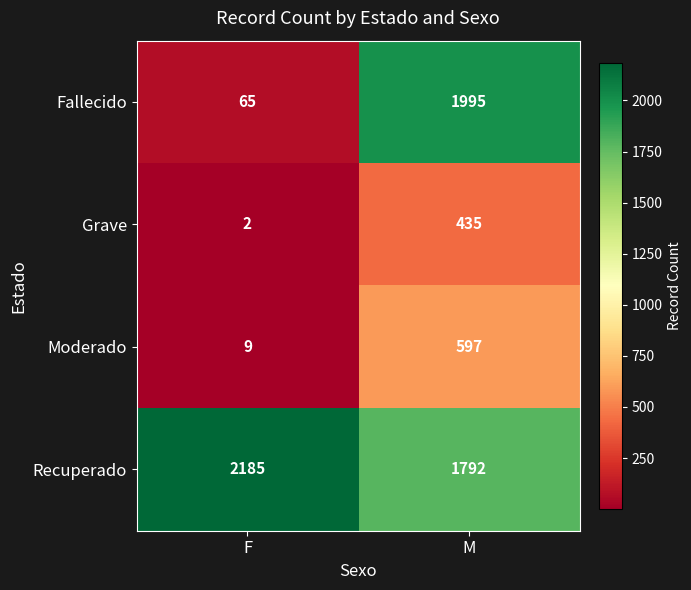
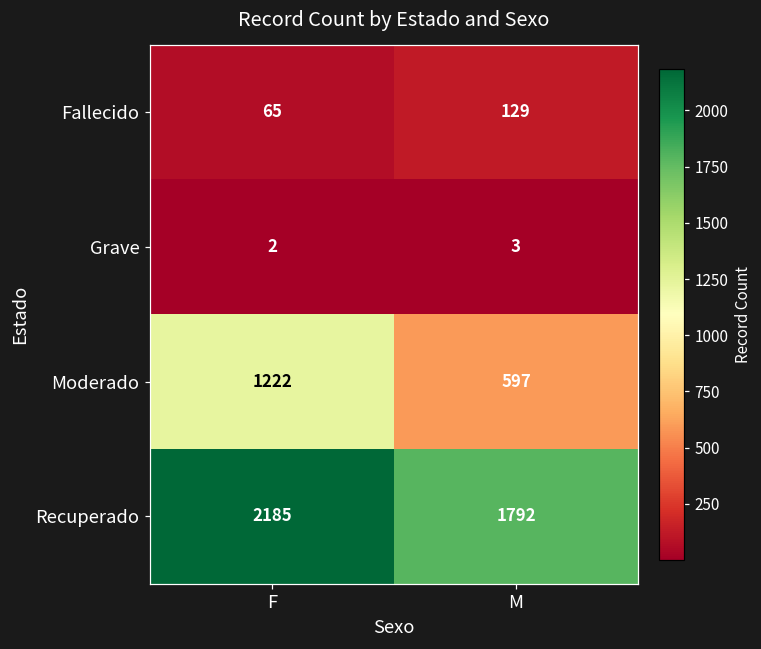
  {
    "Fallecido": {
      "F": 65,
-     "M": 1995
+     "M": 129
    },
    "Grave": {
      "F": 2,
-     "M": 435
+     "M": 3
    },
    "Moderado": {
-     "F": 9,
+     "F": 1222,
      "M": 597
    },
    "Recuperado": {
      "F": 2185,
      "M": 1792
    }
  }
